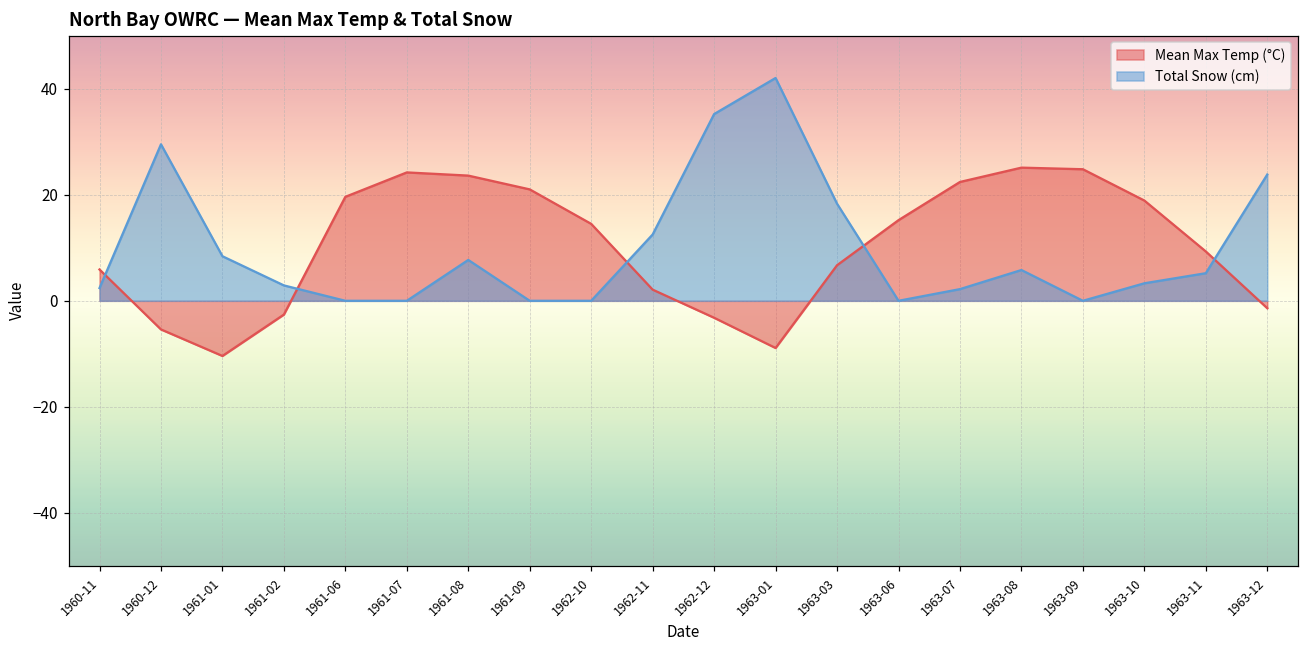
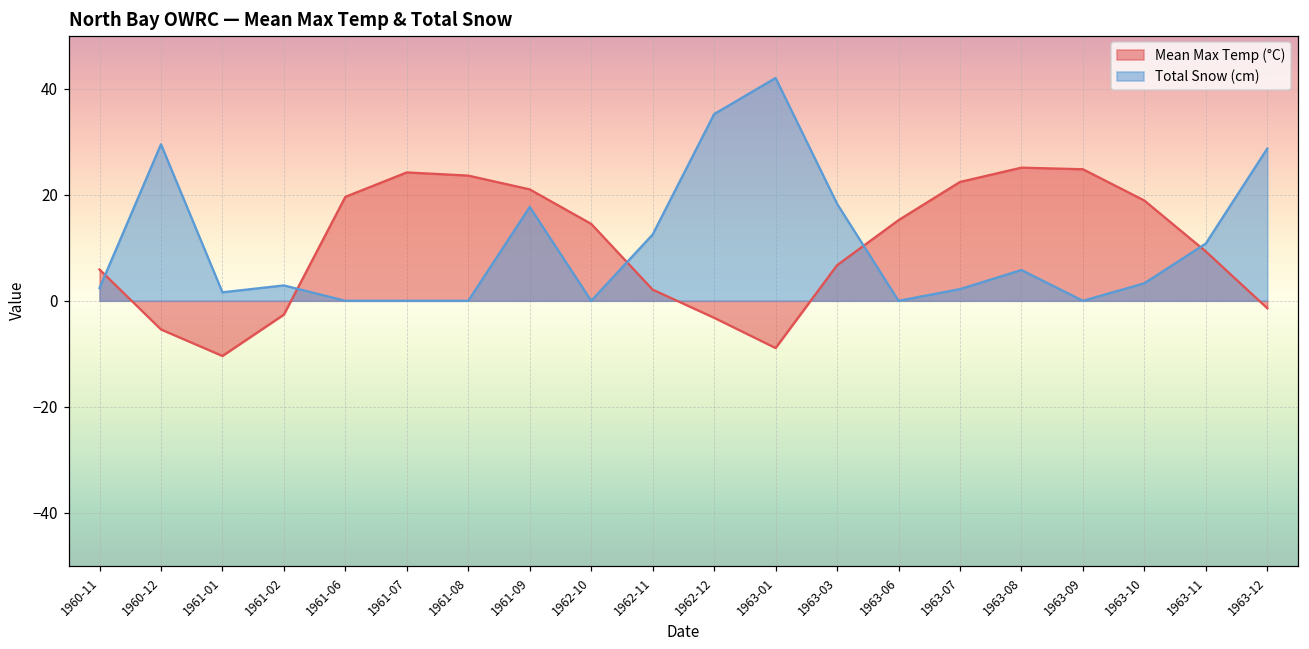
  {
    "Total Snow (cm)": {
      "1960-11": 2,
      "1960-12": 30,
-     "1961-01": 8,
+     "1961-01": 2,
      "1961-02": 3,
      "1961-06": 0,
      "1961-07": 0,
-     "1961-08": 8,
-     "1961-09": 0,
+     "1961-08": 0,
+     "1961-09": 18,
      "1962-10": 0,
      "1962-11": 13,
      "1962-12": 35,
      "1963-01": 42,
      "1963-03": 18,
      "1963-06": 0,
      "1963-07": 2,
      "1963-08": 6,
      "1963-09": 0,
      "1963-10": 3,
-     "1963-11": 5,
-     "1963-12": 24
+     "1963-11": 11,
+     "1963-12": 29
    }
  }
